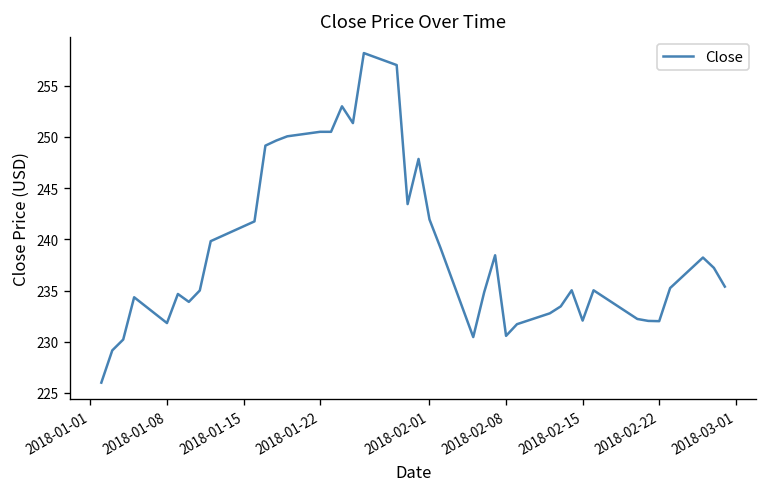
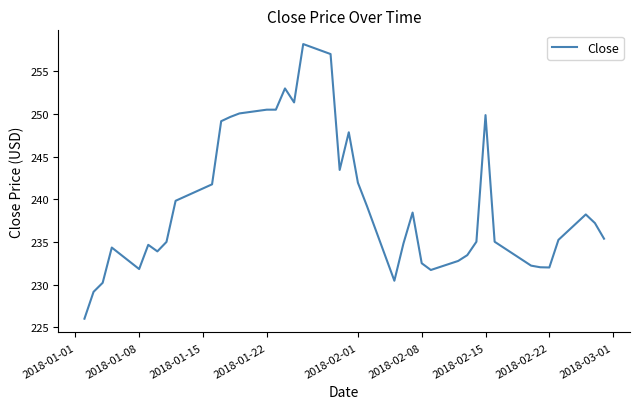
  {
    "2018-01-08": 232,
    "2018-01-22": 251,
    "2018-02-01": 242,
-   "2018-02-08": 231,
-   "2018-02-15": 232,
+   "2018-02-08": 232,
+   "2018-02-15": 250,
    "2018-02-22": 232
  }
